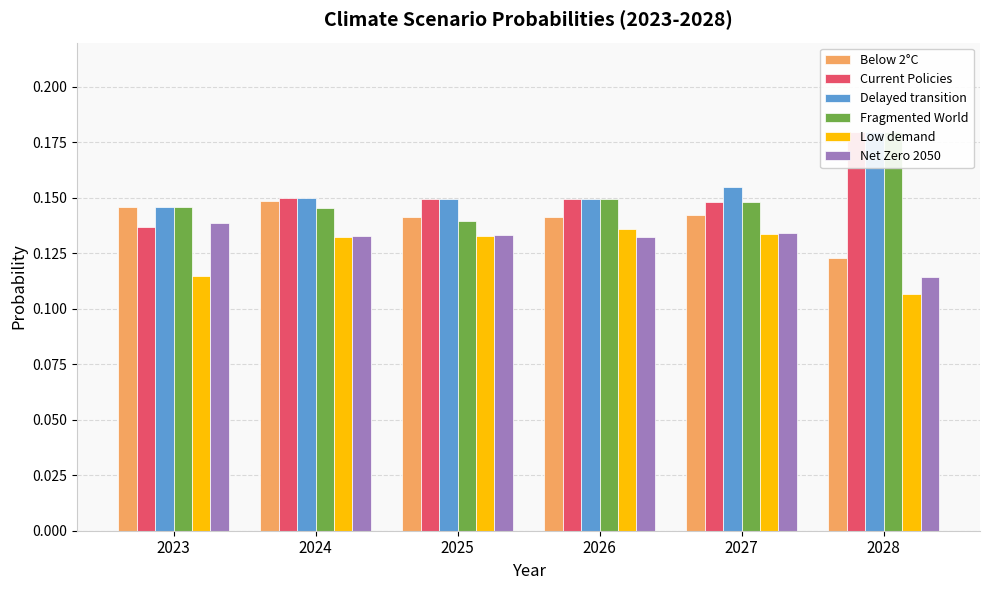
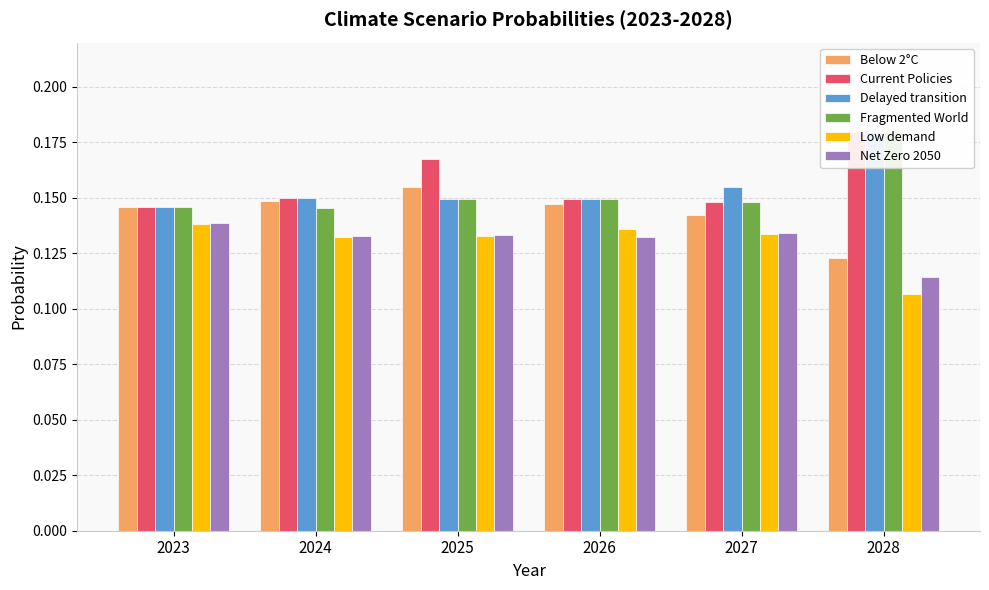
  {
    "Below 2°C": {
      "2023": 0.146,
      "2024": 0.149,
-     "2025": 0.141,
-     "2026": 0.141,
+     "2025": 0.155,
+     "2026": 0.147,
      "2027": 0.142,
      "2028": 0.123
    },
    "Current Policies": {
-     "2023": 0.137,
+     "2023": 0.146,
      "2024": 0.150,
-     "2025": 0.149,
+     "2025": 0.168,
      "2026": 0.150,
      "2027": 0.148
    },
    "Delayed transition": {
      "2023": 0.146,
      "2024": 0.150,
      "2025": 0.149,
      "2026": 0.150,
      "2027": 0.155
    },
    "Fragmented World": {
      "2023": 0.146,
      "2024": 0.145,
-     "2025": 0.139,
+     "2025": 0.149,
      "2026": 0.150,
      "2027": 0.148
    },
    "Low demand": {
-     "2023": 0.115,
+     "2023": 0.138,
      "2024": 0.132,
      "2025": 0.133,
      "2026": 0.136,
      "2027": 0.134,
      "2028": 0.107
    },
    "Net Zero 2050": {
      "2023": 0.139,
      "2024": 0.133,
      "2025": 0.133,
      "2026": 0.133,
      "2027": 0.134,
      "2028": 0.114
    }
  }
